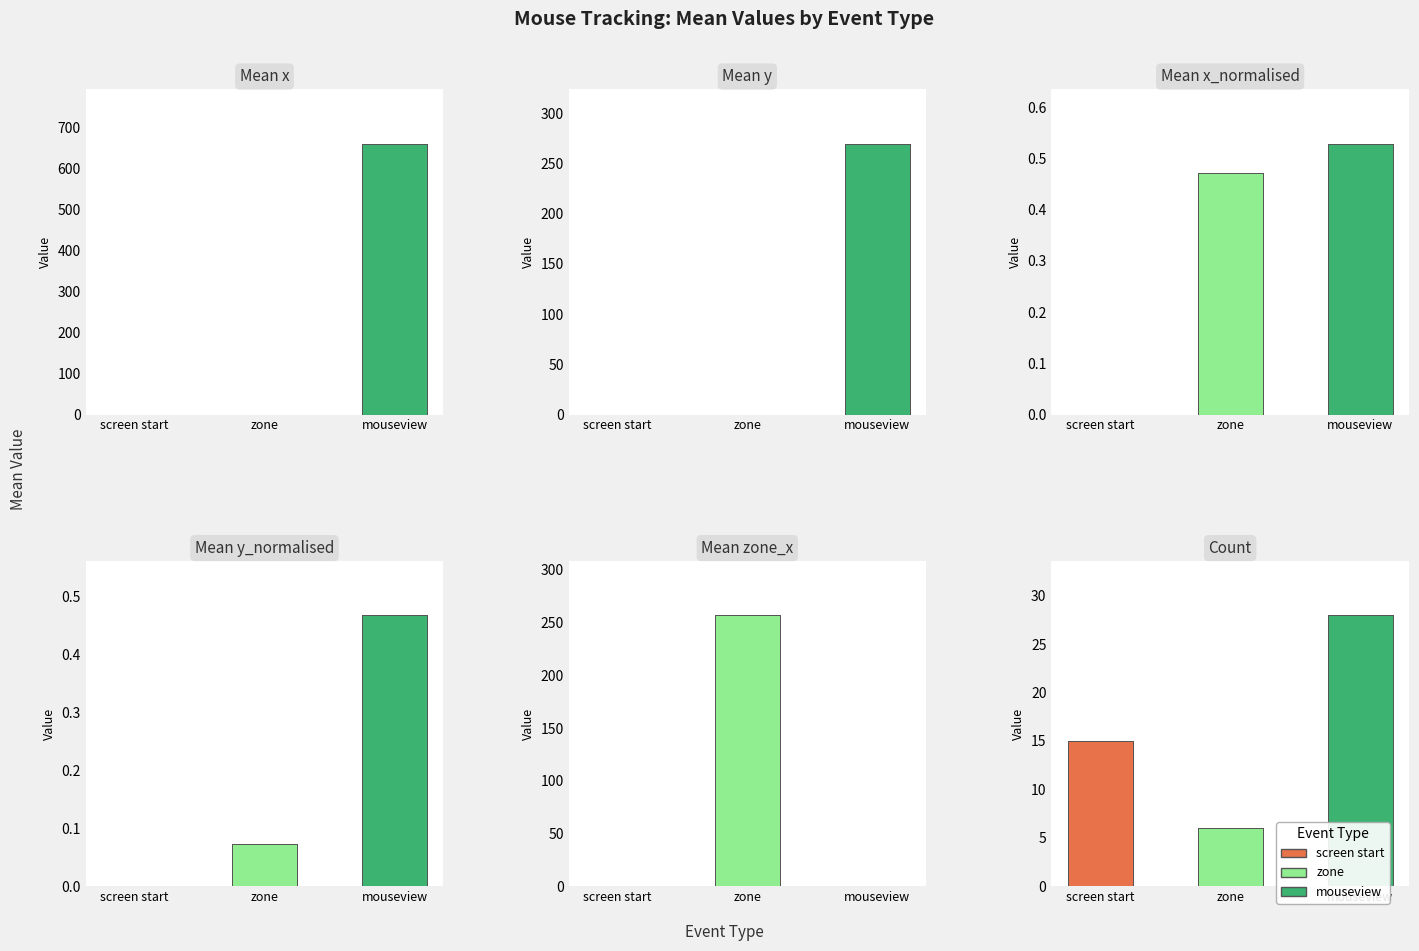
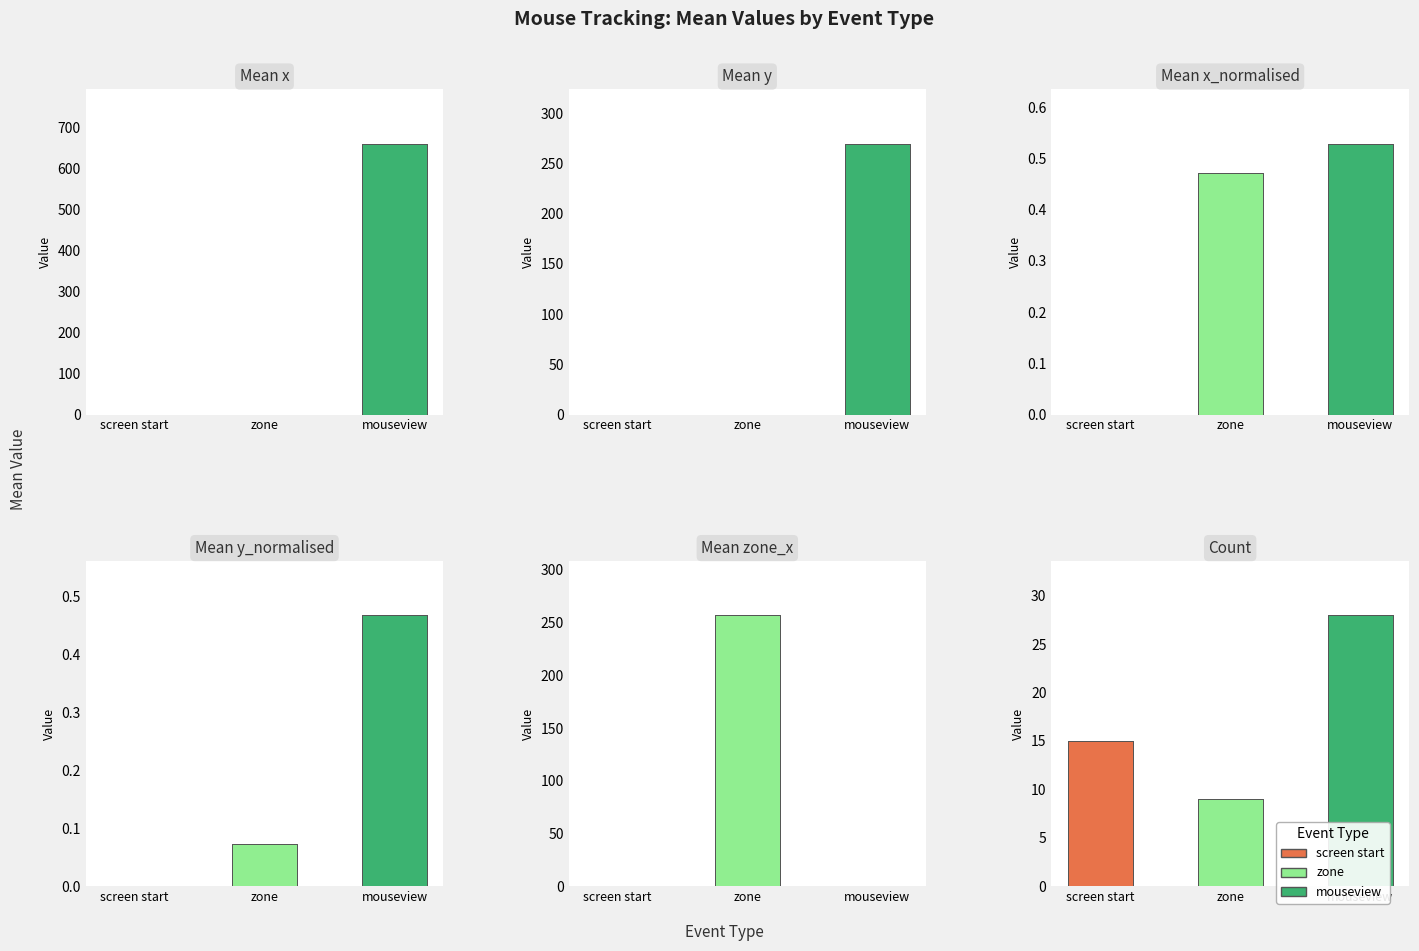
  {
    "Mean x": {
      "screen start": 0,
      "zone": 0,
      "mouseview": 660
    },
    "Mean y": {
      "screen start": 0,
      "zone": 0,
      "mouseview": 270
    },
    "Mean x_normalised": {
      "screen start": 0.00,
      "zone": 0.47,
      "mouseview": 0.53
    },
    "Mean y_normalised": {
      "screen start": 0.00,
      "zone": 0.07,
      "mouseview": 0.47
    },
    "Mean zone_x": {
      "screen start": 0,
      "zone": 257,
      "mouseview": 0
    },
    "Count": {
      "screen start": 15,
-     "zone": 6,
+     "zone": 9,
      "mouseview": 28
    }
  }
